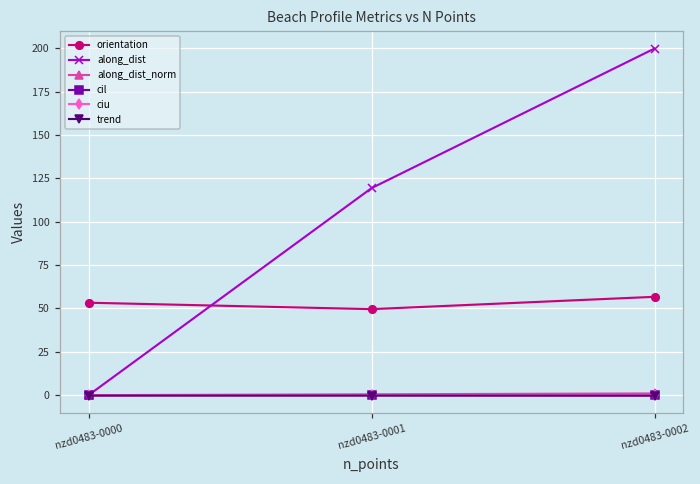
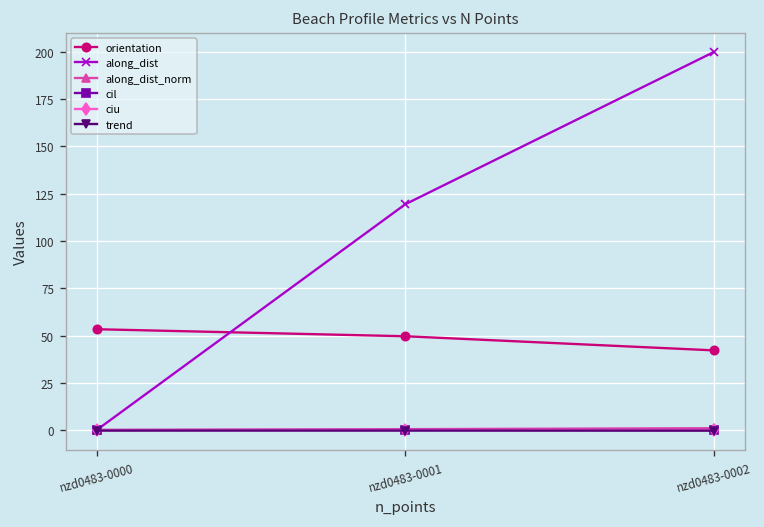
  {
    "orientation": {
      "nzd0483-0000": 53,
      "nzd0483-0001": 50,
-     "nzd0483-0002": 57
+     "nzd0483-0002": 42
    },
    "along_dist": {
      "nzd0483-0001": 119,
      "nzd0483-0002": 200
    }
  }
